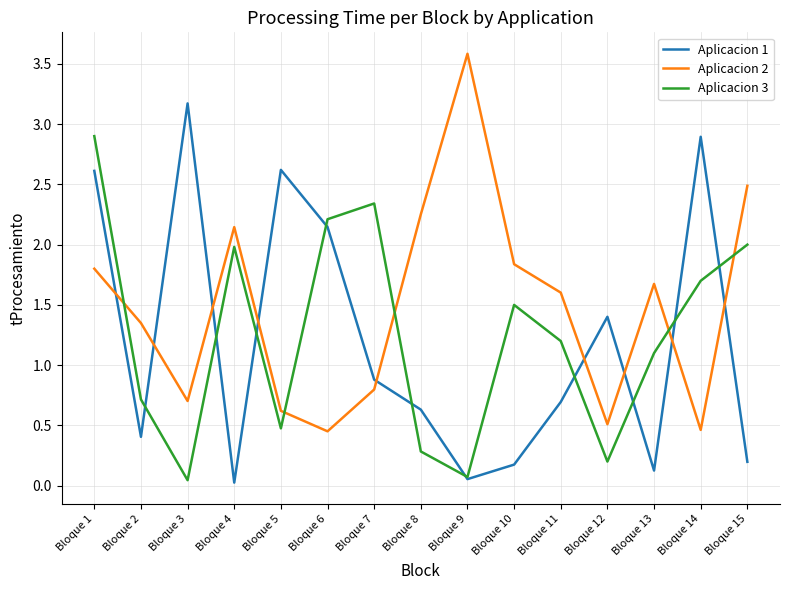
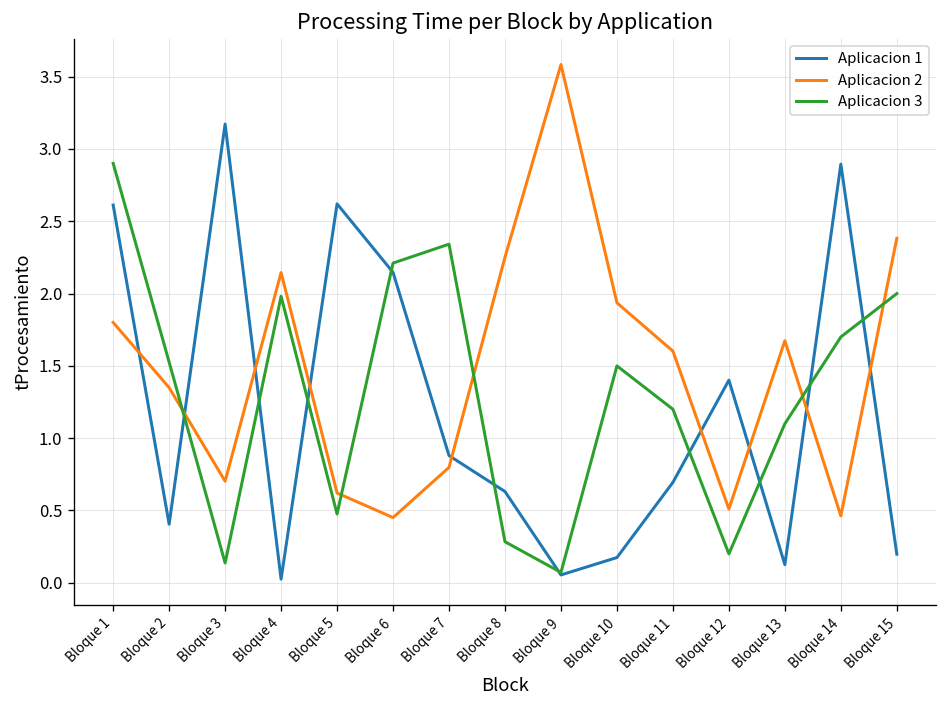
  {
    "Aplicacion 1": {
      "Bloque 1": 2.61,
      "Bloque 2": 0.41,
      "Bloque 3": 3.17,
      "Bloque 4": 0.03,
      "Bloque 5": 2.62,
      "Bloque 6": 2.15,
      "Bloque 7": 0.88,
      "Bloque 8": 0.63,
      "Bloque 10": 0.17,
      "Bloque 11": 0.69,
      "Bloque 12": 1.40,
      "Bloque 13": 0.13,
      "Bloque 14": 2.90,
      "Bloque 15": 0.20
    },
    "Aplicacion 2": {
      "Bloque 1": 1.80,
      "Bloque 2": 1.35,
      "Bloque 3": 0.70,
      "Bloque 4": 2.15,
      "Bloque 5": 0.62,
      "Bloque 6": 0.45,
      "Bloque 7": 0.80,
      "Bloque 8": 2.25,
      "Bloque 9": 3.58,
-     "Bloque 10": 1.84,
+     "Bloque 10": 1.94,
      "Bloque 11": 1.60,
      "Bloque 12": 0.51,
      "Bloque 13": 1.67,
      "Bloque 14": 0.46,
-     "Bloque 15": 2.49
+     "Bloque 15": 2.38
    },
    "Aplicacion 3": {
      "Bloque 1": 2.90,
-     "Bloque 2": 0.72,
-     "Bloque 3": 0.05,
+     "Bloque 2": 1.53,
+     "Bloque 3": 0.14,
      "Bloque 4": 1.98,
      "Bloque 5": 0.48,
      "Bloque 6": 2.21,
      "Bloque 7": 2.34,
      "Bloque 8": 0.28,
      "Bloque 10": 1.50,
      "Bloque 11": 1.20,
      "Bloque 12": 0.20,
      "Bloque 13": 1.10,
      "Bloque 14": 1.70,
      "Bloque 15": 2.00
    }
  }
